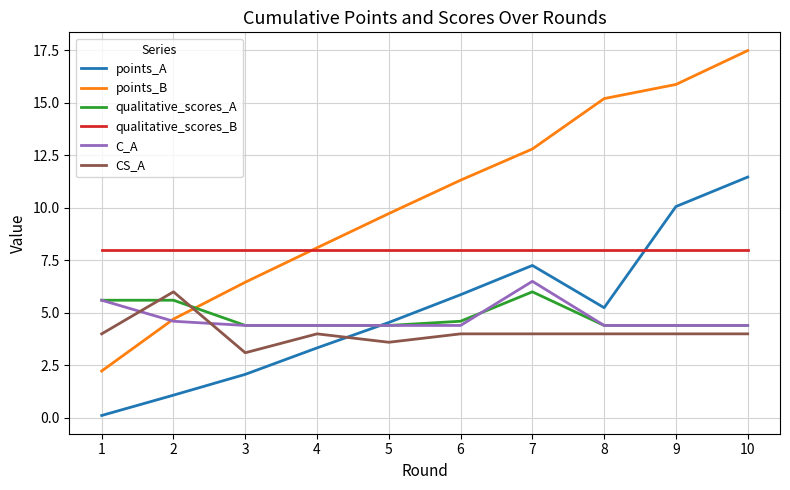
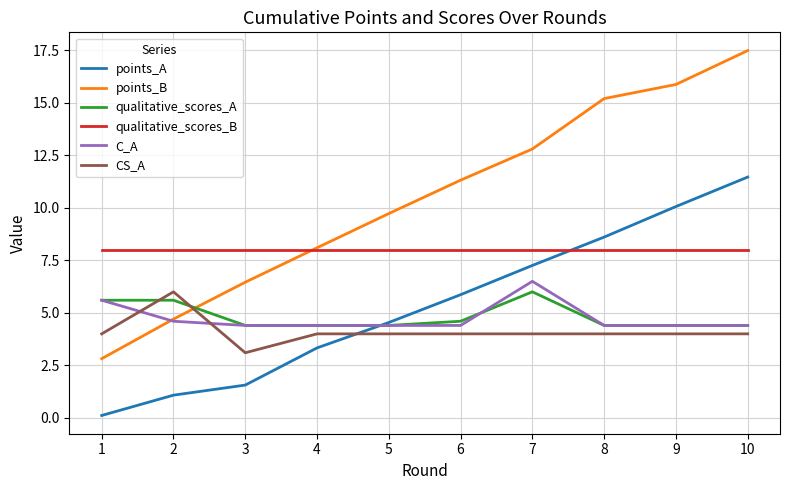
  {
    "points_A": {
      "1": 0.1,
      "2": 1.1,
-     "3": 2.1,
+     "3": 1.6,
      "4": 3.3,
      "5": 4.5,
      "6": 5.9,
      "7": 7.3,
-     "8": 5.2,
+     "8": 8.6,
      "9": 10.1,
      "10": 11.5
    },
    "points_B": {
-     "1": 2.2,
+     "1": 2.8,
      "3": 6.5,
      "5": 9.7,
      "6": 11.3,
      "7": 12.8,
      "8": 15.2,
      "9": 15.9,
      "10": 17.5
    },
    "qualitative_scores_A": {
      "2": 5.6,
      "6": 4.6,
      "7": 6.0
    },
    "qualitative_scores_B": {
      "1": 8.0,
      "2": 8.0,
      "3": 8.0,
      "5": 8.0,
      "6": 8.0,
      "7": 8.0,
      "8": 8.0,
      "9": 8.0,
      "10": 8.0
    },
    "C_A": {
      "6": 4.4,
      "7": 6.5
    },
    "CS_A": {
      "1": 4.0,
      "2": 6.0,
      "3": 3.1,
      "4": 4.0,
-     "5": 3.6,
+     "5": 4.0,
      "6": 4.0,
      "7": 4.0,
      "8": 4.0,
      "9": 4.0,
      "10": 4.0
    }
  }
